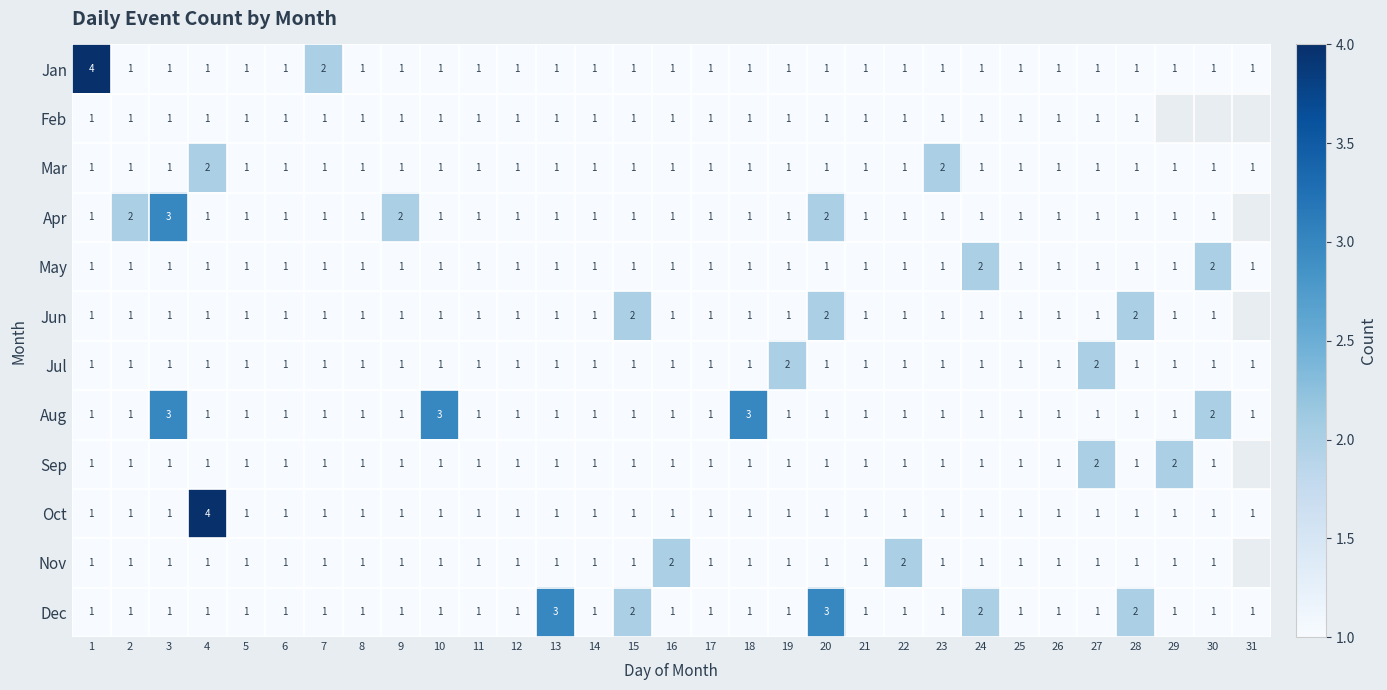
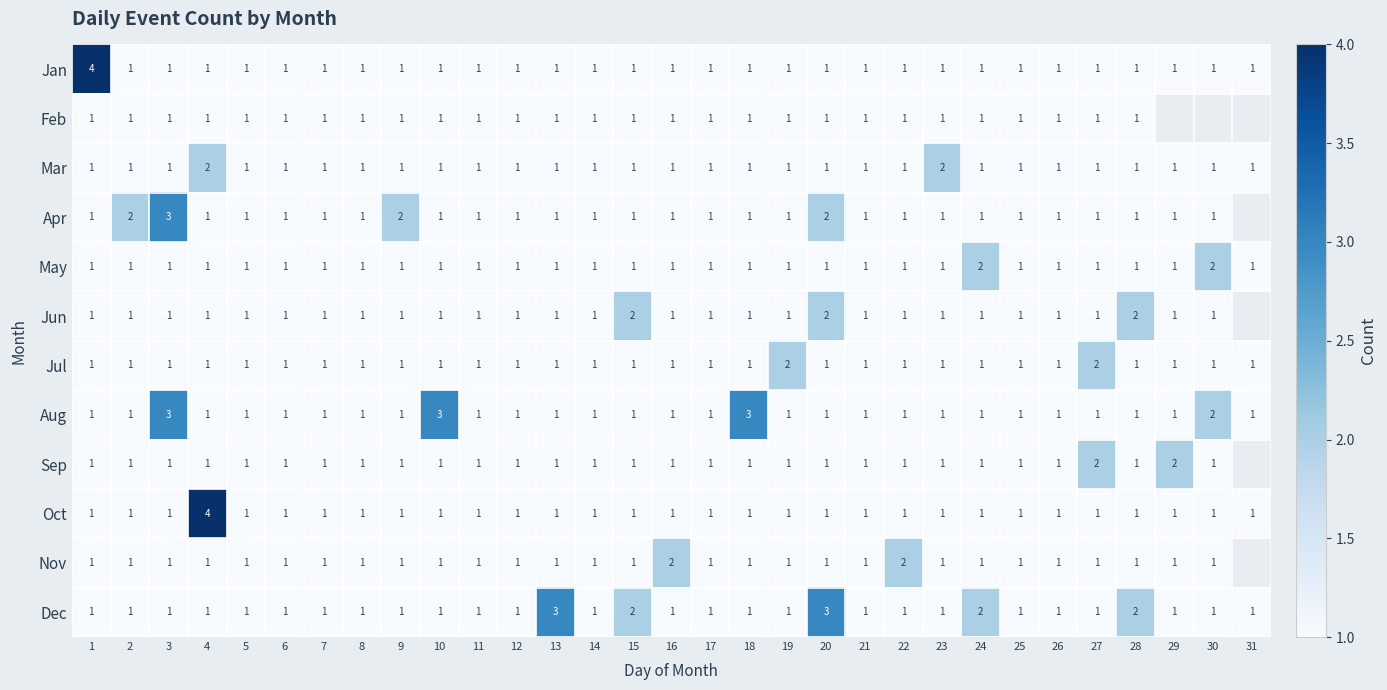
  {
    "Jan": {
      "1": 4,
      "2": 1,
      "3": 1,
      "4": 1,
      "5": 1,
      "6": 1,
-     "7": 2,
+     "7": 1,
      "8": 1,
      "9": 1,
      "10": 1,
      "11": 1,
      "12": 1,
      "13": 1,
      "14": 1,
      "15": 1,
      "16": 1,
      "17": 1,
      "18": 1,
      "19": 1,
      "20": 1,
      "21": 1,
      "22": 1,
      "23": 1,
      "24": 1,
      "25": 1,
      "26": 1,
      "27": 1,
      "28": 1,
      "29": 1,
      "30": 1,
      "31": 1
    }
  }
